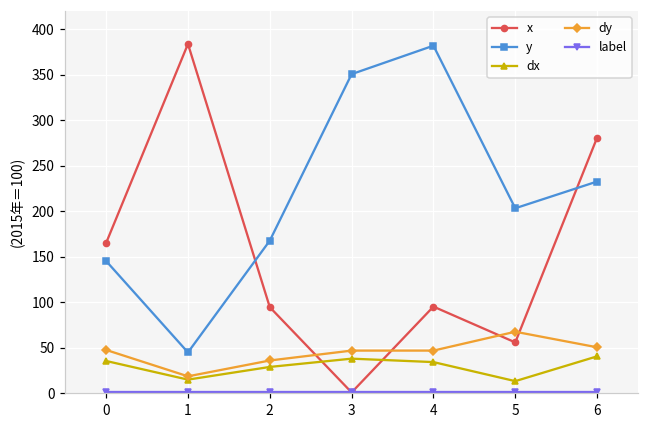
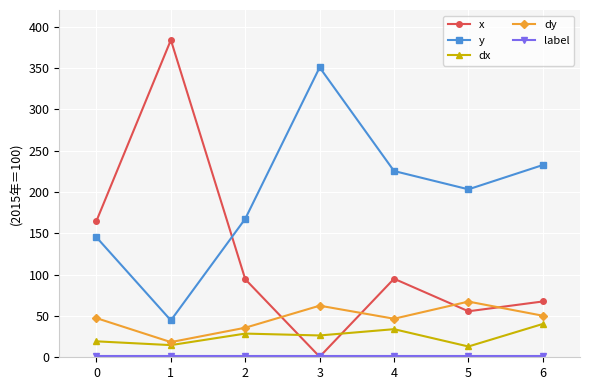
  {
    "x": {
      "0": 170,
      "1": 380,
      "2": 90,
      "4": 100,
      "5": 60,
-     "6": 280
+     "6": 70
    },
    "y": {
      "0": 150,
      "1": 40,
      "2": 170,
      "3": 350,
-     "4": 380,
+     "4": 230,
      "5": 200,
      "6": 230
    },
    "dx": {
-     "0": 40,
+     "0": 20,
      "1": 10,
      "2": 30,
-     "3": 40,
+     "3": 30,
      "4": 30,
      "5": 10,
      "6": 40
    },
    "dy": {
      "0": 50,
      "1": 20,
      "2": 40,
-     "3": 50,
+     "3": 60,
      "4": 50,
      "5": 70,
      "6": 50
    },
    "label": {
      "0": 0,
      "1": 0,
      "2": 0,
      "4": 0,
      "5": 0,
      "6": 0
    }
  }
